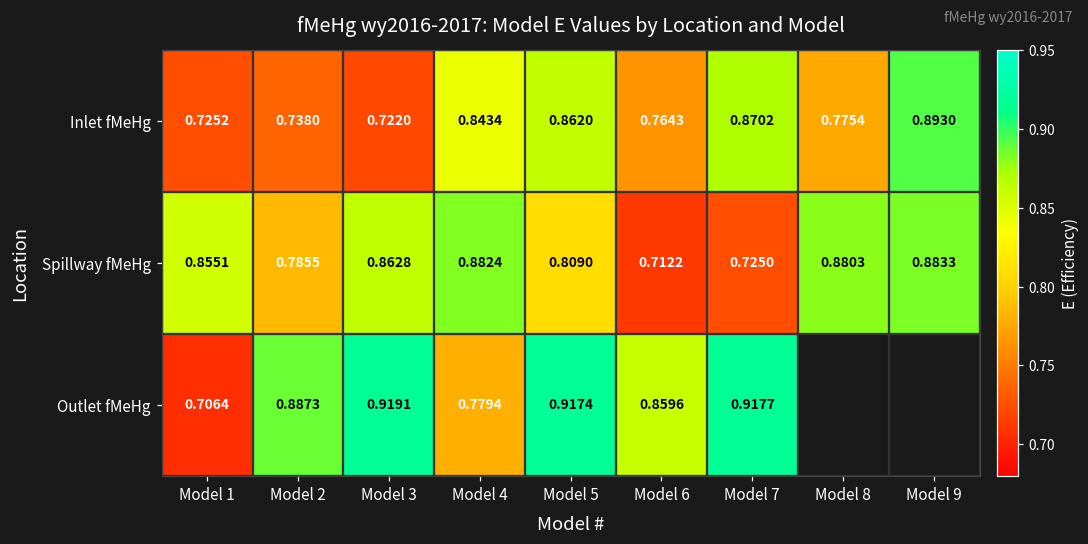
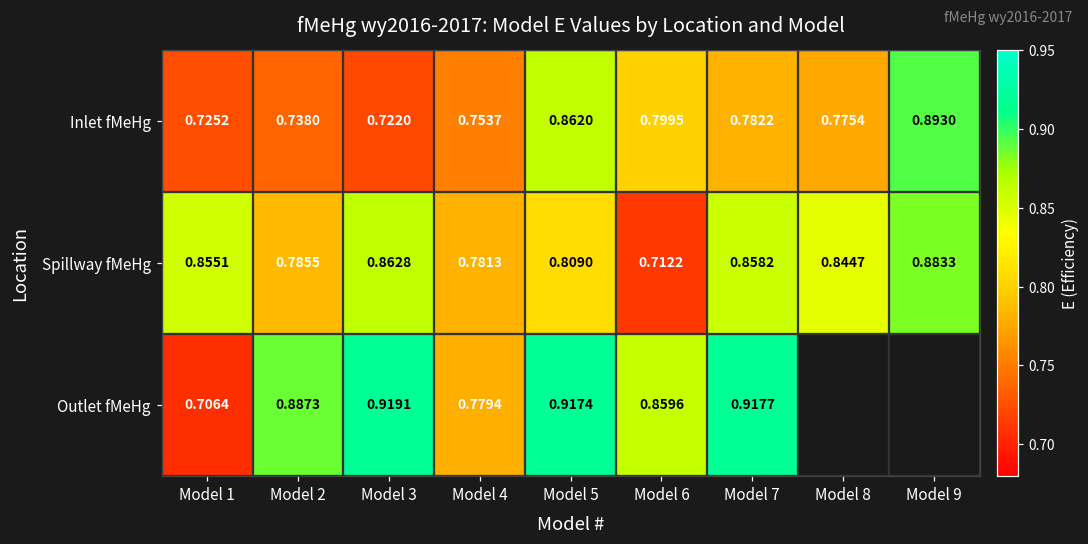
  {
    "Inlet fMeHg": {
      "Model 1": 0.7252,
      "Model 2": 0.7380,
      "Model 3": 0.7220,
-     "Model 4": 0.8434,
+     "Model 4": 0.7537,
      "Model 5": 0.8620,
-     "Model 6": 0.7643,
-     "Model 7": 0.8702,
+     "Model 6": 0.7995,
+     "Model 7": 0.7822,
      "Model 8": 0.7754,
      "Model 9": 0.8930
    },
    "Spillway fMeHg": {
      "Model 1": 0.8551,
      "Model 2": 0.7855,
      "Model 3": 0.8628,
-     "Model 4": 0.8824,
+     "Model 4": 0.7813,
      "Model 5": 0.8090,
      "Model 6": 0.7122,
-     "Model 7": 0.7250,
-     "Model 8": 0.8803,
+     "Model 7": 0.8582,
+     "Model 8": 0.8447,
      "Model 9": 0.8833
    },
    "Outlet fMeHg": {
      "Model 1": 0.7064,
      "Model 2": 0.8873,
      "Model 3": 0.9191,
      "Model 4": 0.7794,
      "Model 5": 0.9174,
      "Model 6": 0.8596,
      "Model 7": 0.9177
    }
  }
